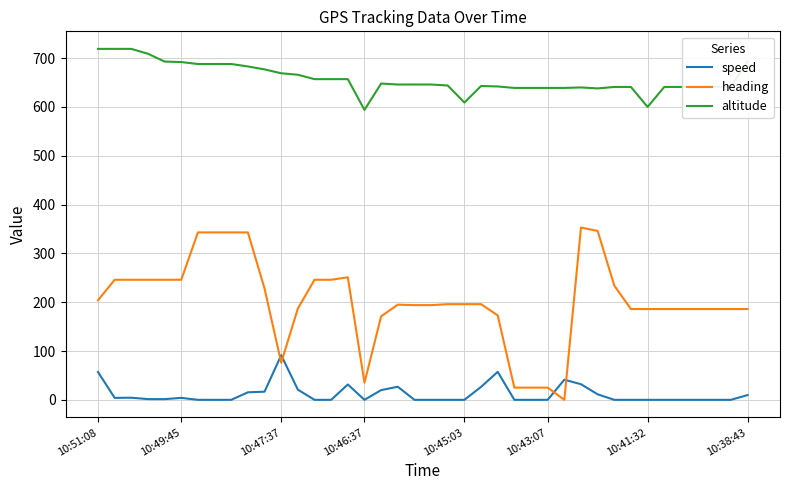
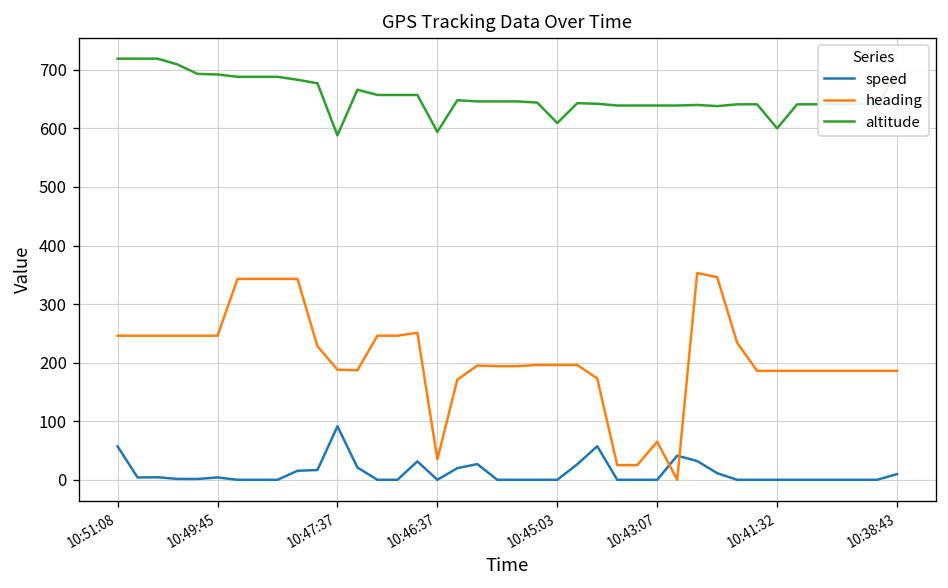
  {
    "speed": {
      "10:51:08": 60,
      "10:49:45": 0,
      "10:47:37": 90,
      "10:46:37": 0,
      "10:45:03": 0,
      "10:43:07": 0,
      "10:41:32": 0,
      "10:38:43": 10
    },
    "heading": {
-     "10:51:08": 200,
+     "10:51:08": 250,
      "10:49:45": 250,
-     "10:47:37": 80,
+     "10:47:37": 190,
      "10:46:37": 40,
      "10:45:03": 200,
-     "10:43:07": 30,
+     "10:43:07": 70,
      "10:41:32": 190,
      "10:38:43": 190
    },
    "altitude": {
      "10:51:08": 720,
      "10:49:45": 690,
-     "10:47:37": 670,
+     "10:47:37": 590,
      "10:46:37": 590,
      "10:45:03": 610,
      "10:43:07": 640,
      "10:41:32": 600
    }
  }
